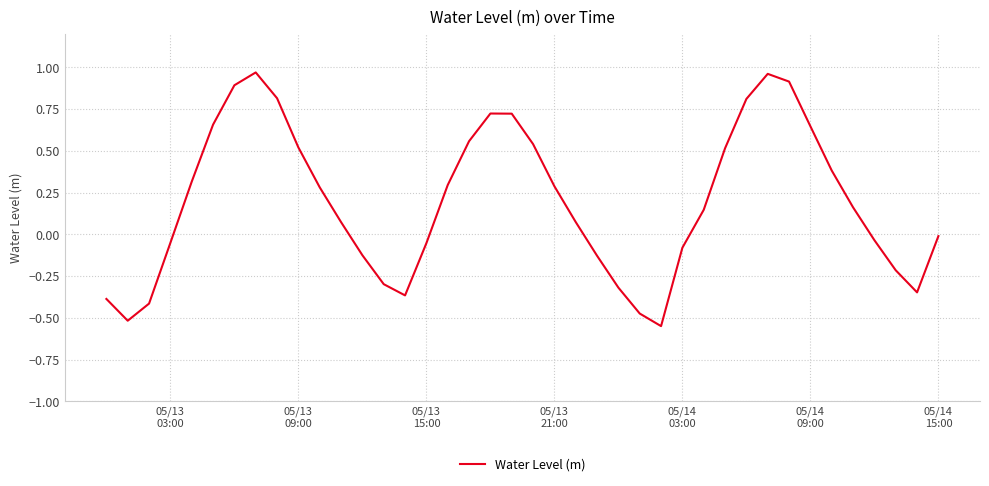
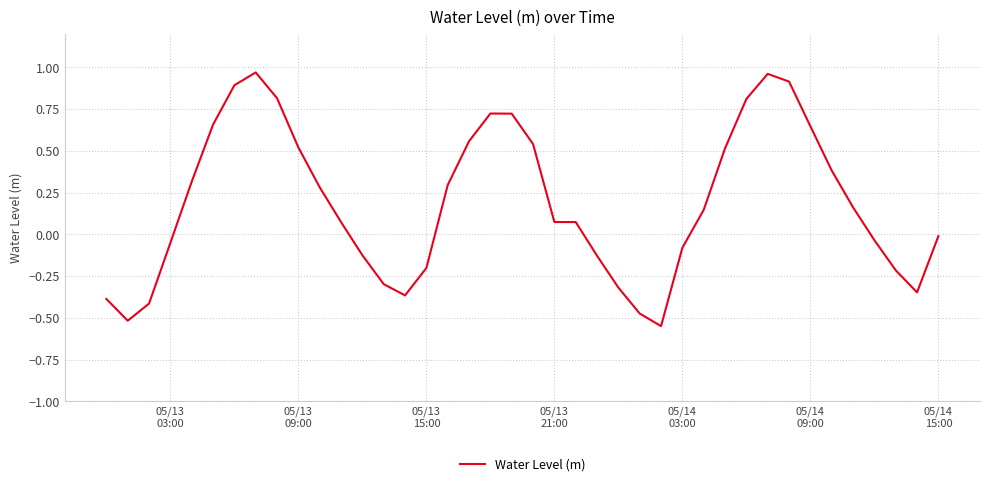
  {
    "05/13 03:00": -0.05,
    "05/13 09:00": 0.52,
-   "05/13 15:00": -0.05,
-   "05/13 21:00": 0.29,
+   "05/13 15:00": -0.20,
+   "05/13 21:00": 0.07,
    "05/14 03:00": -0.08,
    "05/14 09:00": 0.65,
    "05/14 15:00": -0.01
  }
